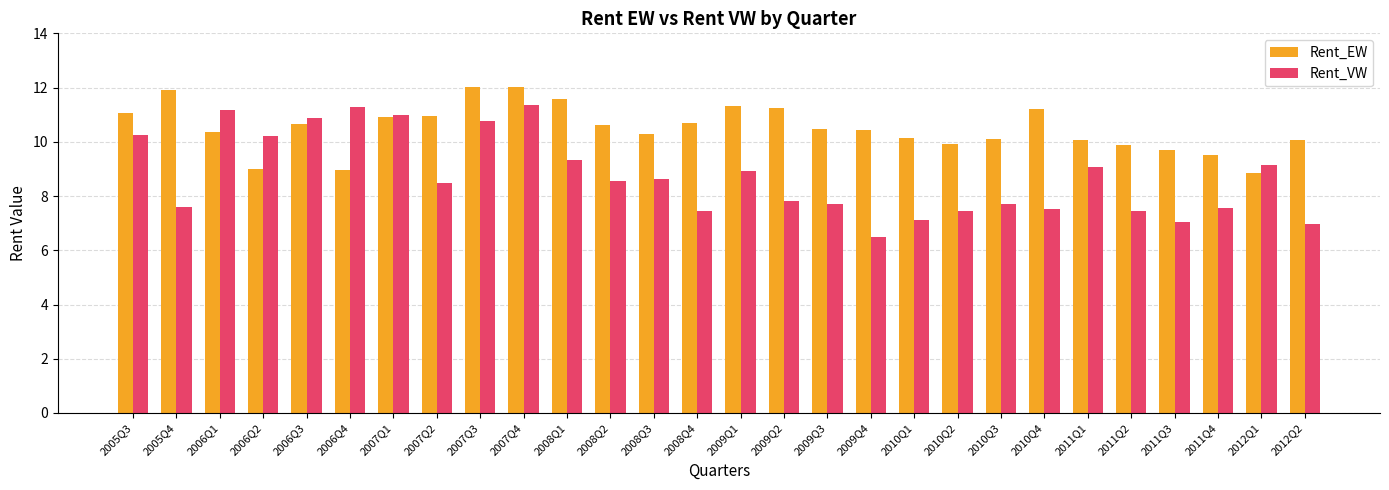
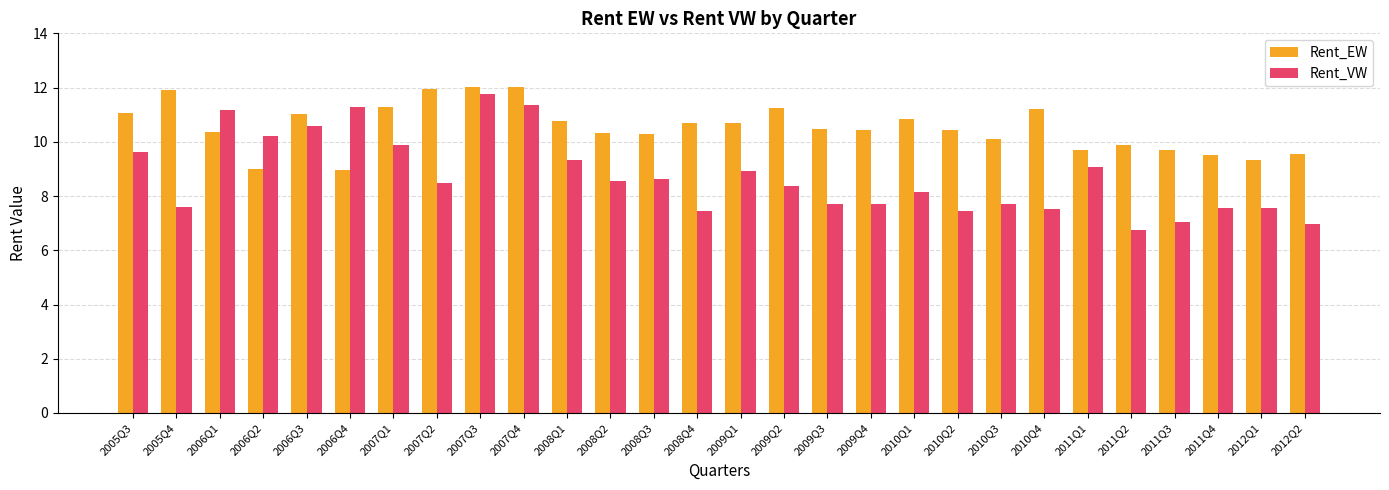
  {
    "Rent_EW": {
      "2005Q3": 11.1,
      "2005Q4": 11.9,
      "2006Q1": 10.4,
      "2006Q2": 9.0,
-     "2006Q3": 10.7,
+     "2006Q3": 11.0,
      "2006Q4": 9.0,
-     "2007Q1": 10.9,
-     "2007Q2": 10.9,
+     "2007Q1": 11.3,
+     "2007Q2": 12.0,
      "2007Q3": 12.0,
      "2007Q4": 12.0,
-     "2008Q1": 11.6,
-     "2008Q2": 10.6,
+     "2008Q1": 10.8,
+     "2008Q2": 10.3,
      "2008Q3": 10.3,
      "2008Q4": 10.7,
-     "2009Q1": 11.3,
+     "2009Q1": 10.7,
      "2009Q2": 11.2,
      "2009Q3": 10.5,
      "2009Q4": 10.4,
-     "2010Q1": 10.2,
-     "2010Q2": 9.9,
+     "2010Q1": 10.9,
+     "2010Q2": 10.4,
      "2010Q3": 10.1,
      "2010Q4": 11.2,
-     "2011Q1": 10.1,
+     "2011Q1": 9.7,
      "2011Q2": 9.9,
      "2011Q3": 9.7,
      "2011Q4": 9.5,
-     "2012Q1": 8.8,
-     "2012Q2": 10.1
+     "2012Q1": 9.3,
+     "2012Q2": 9.6
    },
    "Rent_VW": {
-     "2005Q3": 10.2,
+     "2005Q3": 9.6,
      "2005Q4": 7.6,
      "2006Q1": 11.2,
      "2006Q2": 10.2,
-     "2006Q3": 10.9,
+     "2006Q3": 10.6,
      "2006Q4": 11.3,
-     "2007Q1": 11.0,
+     "2007Q1": 9.9,
      "2007Q2": 8.5,
-     "2007Q3": 10.8,
+     "2007Q3": 11.8,
      "2007Q4": 11.4,
      "2008Q1": 9.3,
      "2008Q2": 8.6,
      "2008Q3": 8.6,
      "2008Q4": 7.5,
      "2009Q1": 8.9,
-     "2009Q2": 7.8,
+     "2009Q2": 8.4,
      "2009Q3": 7.7,
-     "2009Q4": 6.5,
-     "2010Q1": 7.1,
+     "2009Q4": 7.7,
+     "2010Q1": 8.1,
      "2010Q2": 7.4,
      "2010Q3": 7.7,
      "2010Q4": 7.5,
      "2011Q1": 9.1,
-     "2011Q2": 7.5,
+     "2011Q2": 6.8,
      "2011Q3": 7.0,
      "2011Q4": 7.5,
-     "2012Q1": 9.1,
+     "2012Q1": 7.5,
      "2012Q2": 7.0
    }
  }
